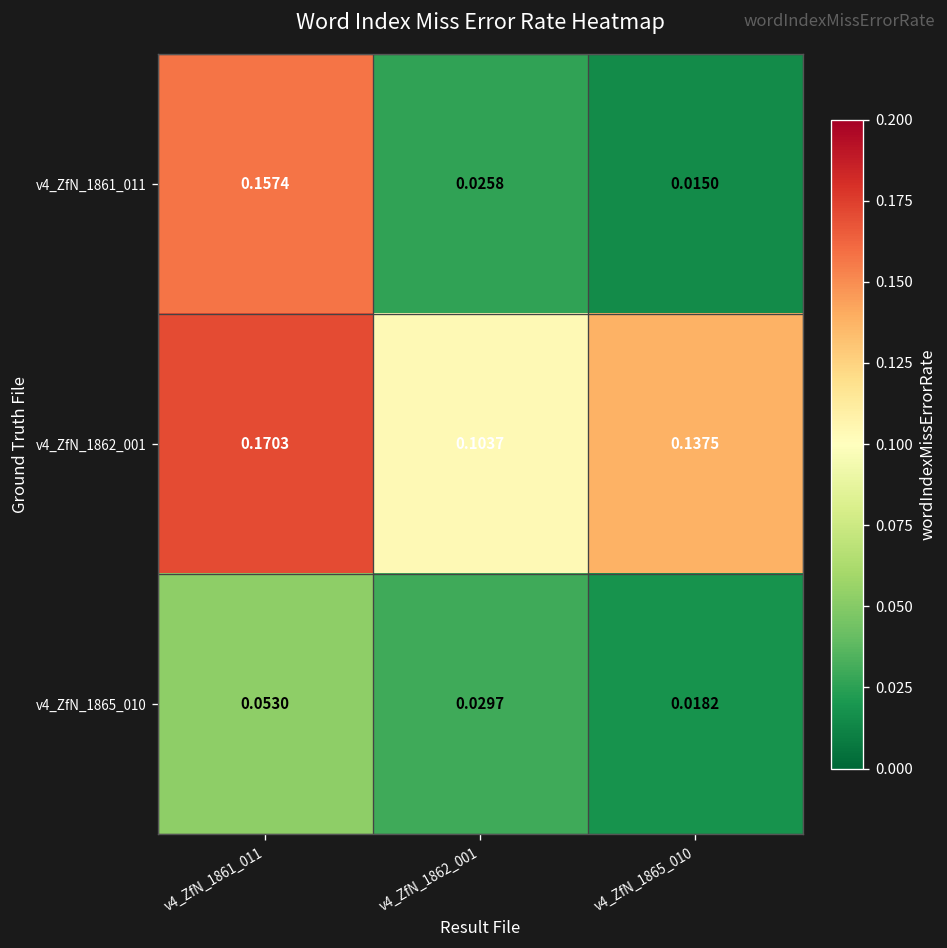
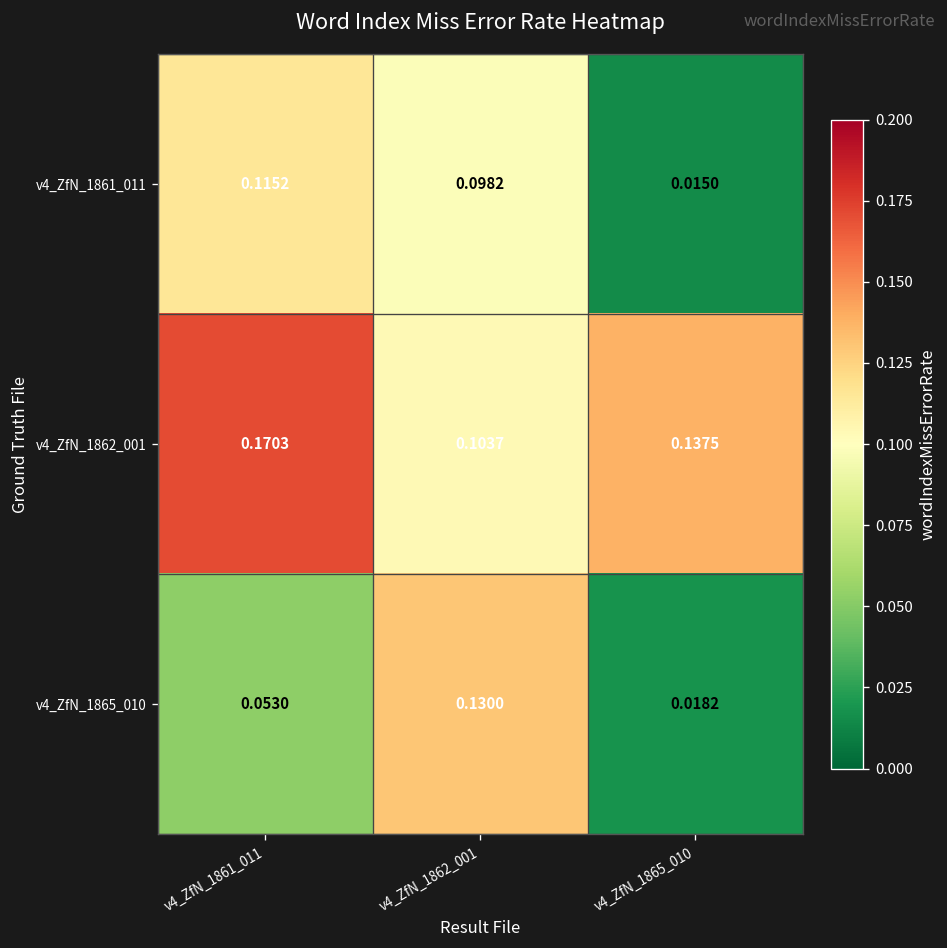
  {
    "v4_ZfN_1861_011": {
-     "v4_ZfN_1861_011": 0.1574,
-     "v4_ZfN_1862_001": 0.0258,
+     "v4_ZfN_1861_011": 0.1152,
+     "v4_ZfN_1862_001": 0.0982,
      "v4_ZfN_1865_010": 0.0150
    },
    "v4_ZfN_1862_001": {
      "v4_ZfN_1861_011": 0.1703,
      "v4_ZfN_1862_001": 0.1037,
      "v4_ZfN_1865_010": 0.1375
    },
    "v4_ZfN_1865_010": {
      "v4_ZfN_1861_011": 0.0530,
-     "v4_ZfN_1862_001": 0.0297,
+     "v4_ZfN_1862_001": 0.1300,
      "v4_ZfN_1865_010": 0.0182
    }
  }
